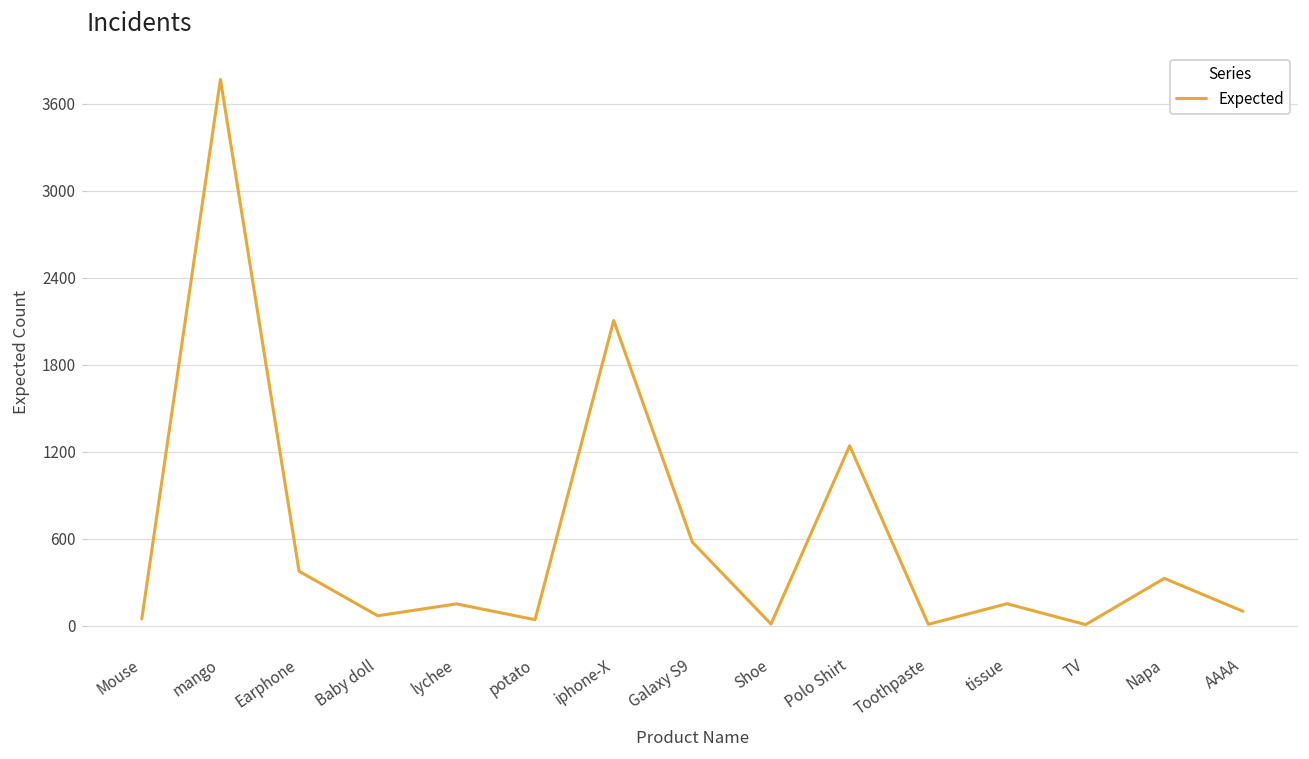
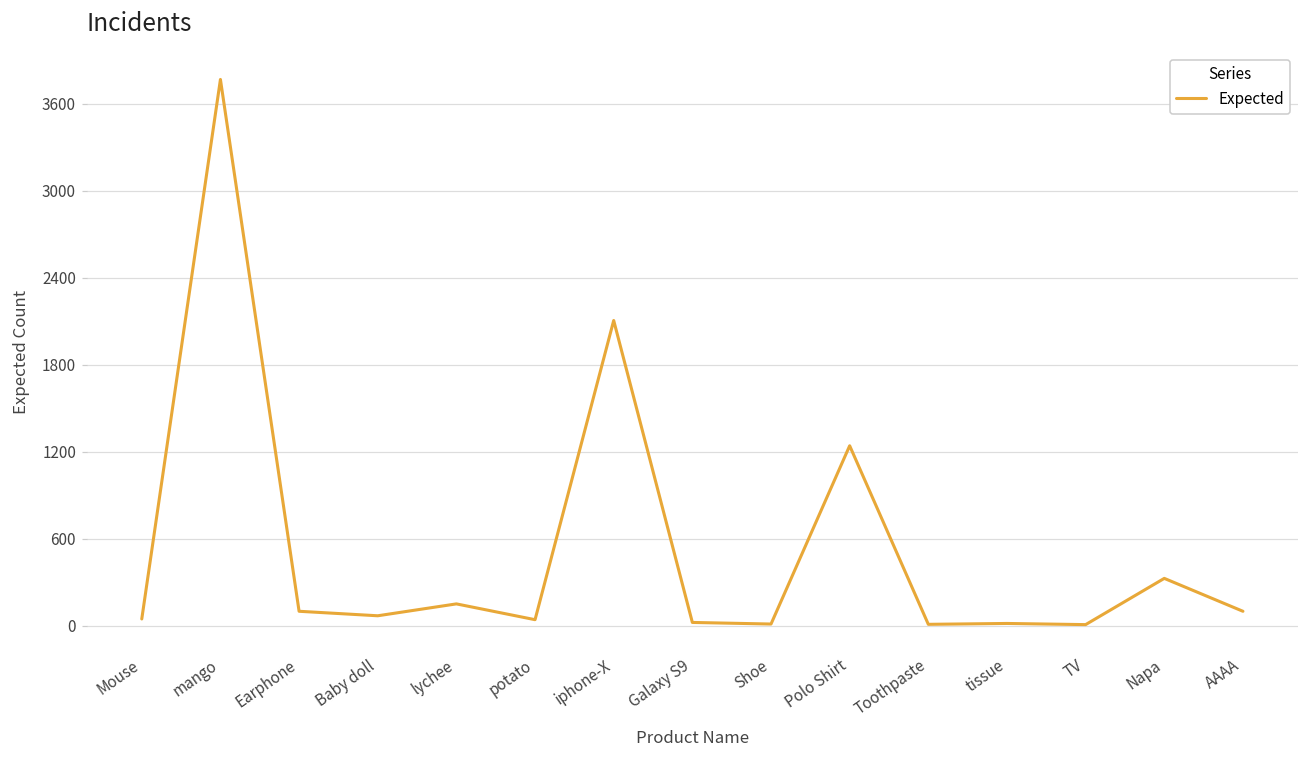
  {
    "Mouse": 50,
    "mango": 3770,
-   "Earphone": 380,
+   "Earphone": 100,
    "Baby doll": 70,
    "lychee": 150,
    "potato": 40,
    "iphone-X": 2110,
-   "Galaxy S9": 580,
+   "Galaxy S9": 20,
    "Shoe": 10,
    "Polo Shirt": 1240,
    "Toothpaste": 10,
-   "tissue": 150,
+   "tissue": 20,
    "TV": 10,
    "Napa": 330,
    "AAAA": 100
  }
